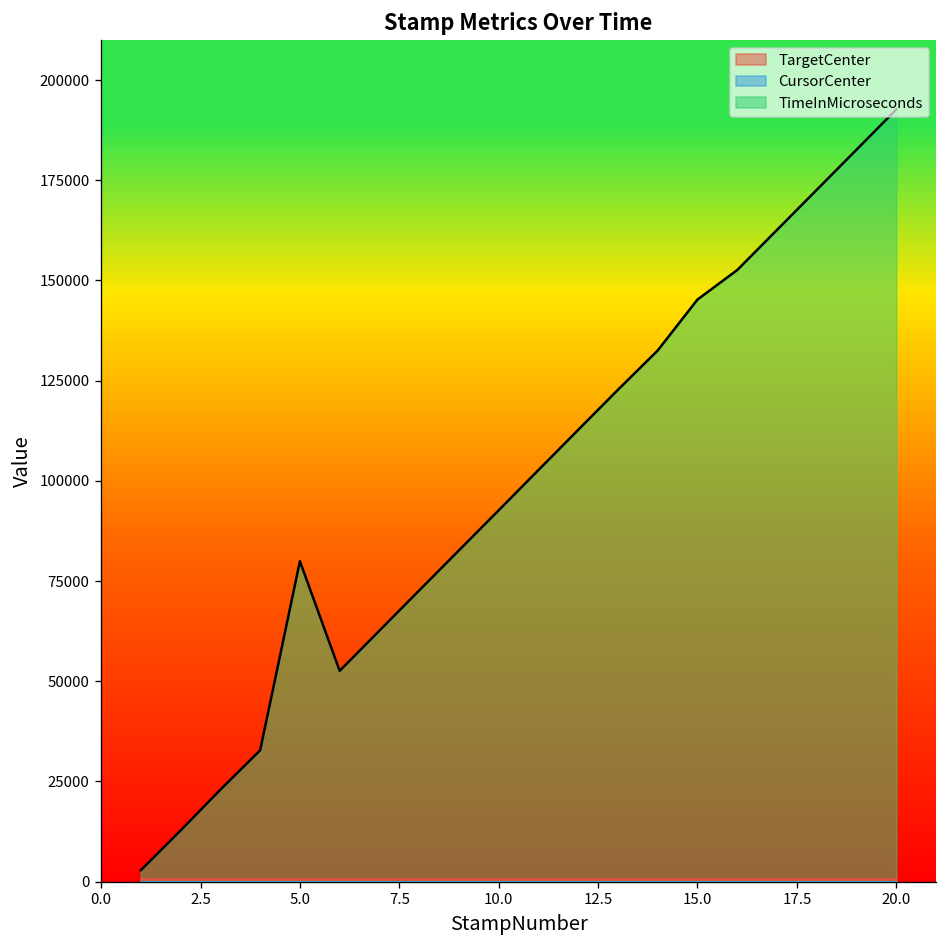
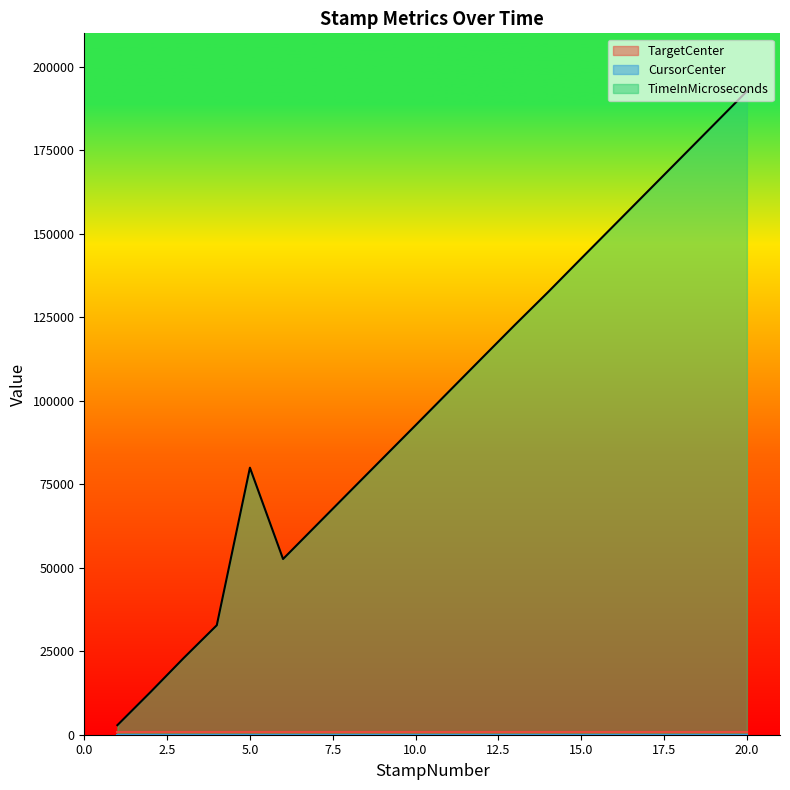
  {
    "TimeInMicroseconds": {
      "5.0": 80000,
      "10.0": 93000,
-     "15.0": 145000
+     "15.0": 143000
    }
  }
